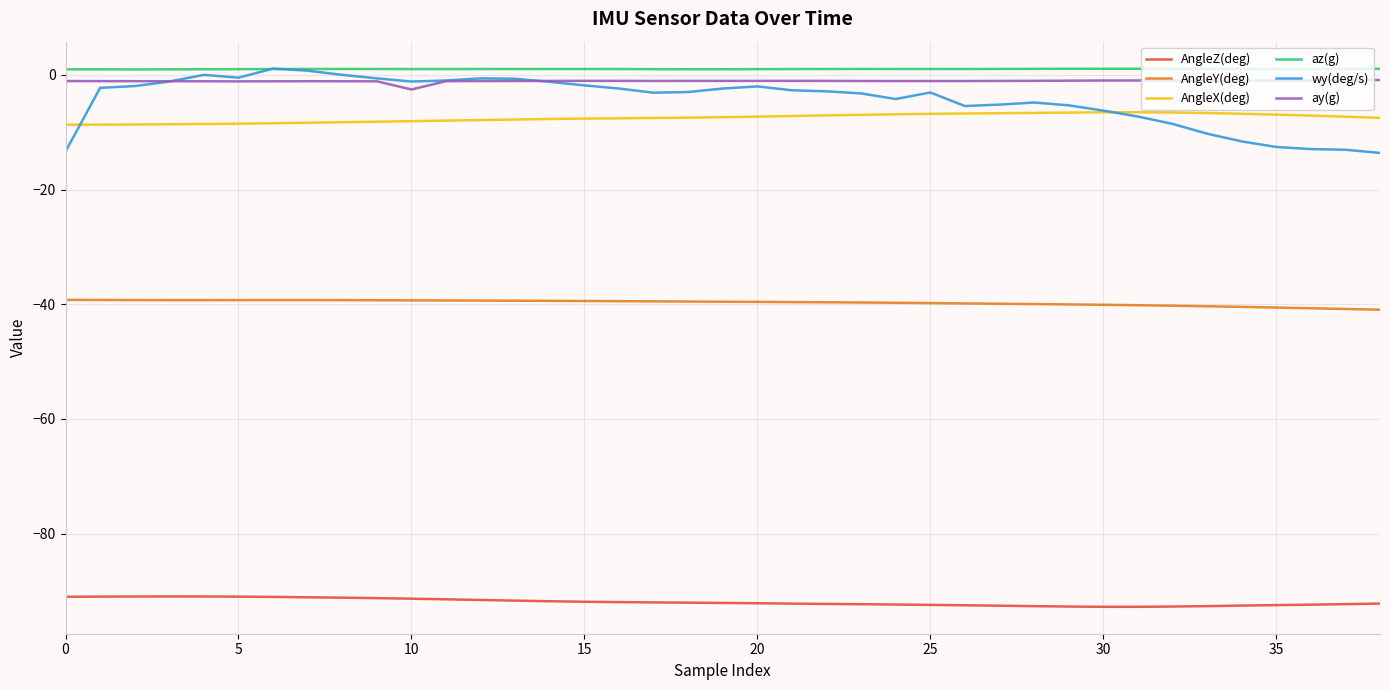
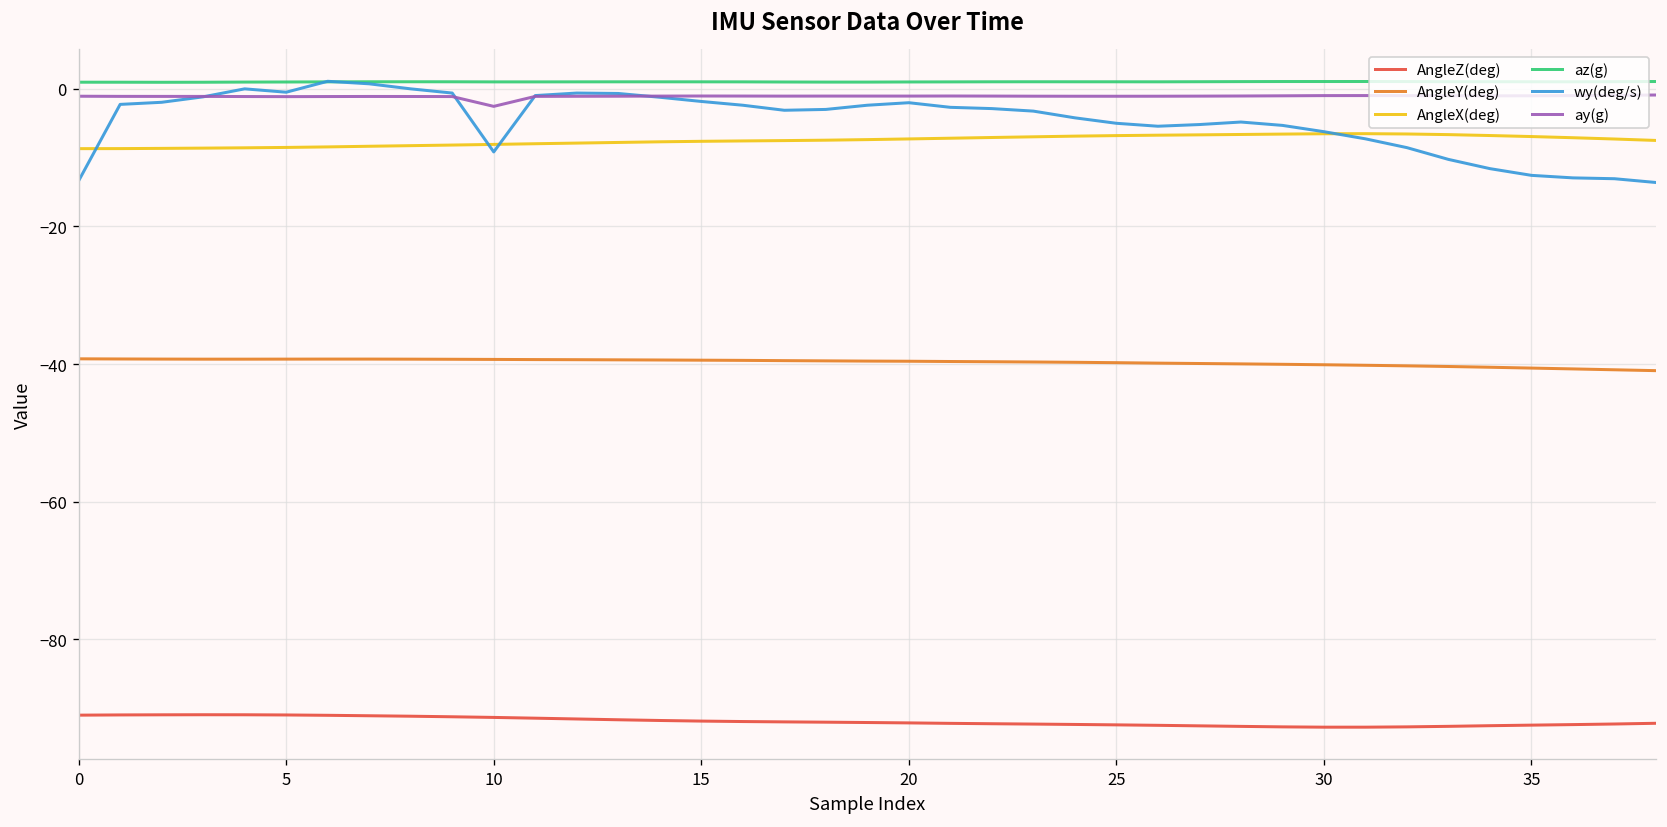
  {
    "AngleX(deg)": {
      "0": -9,
      "5": -9,
      "10": -8,
      "15": -8,
      "20": -7,
      "25": -7,
      "35": -7
    },
    "az(g)": {
      "0": 1,
      "5": 1,
      "10": 1,
      "15": 1,
      "20": 1,
      "25": 1,
      "30": 1
    },
    "wy(deg/s)": {
      "0": -13,
      "5": 0,
-     "10": -1,
+     "10": -9,
      "15": -2,
      "20": -2,
-     "25": -3,
+     "25": -5,
      "35": -13
    },
    "ay(g)": {
      "0": -1,
      "5": -1,
      "10": -3,
      "15": -1,
      "20": -1,
      "25": -1,
      "30": -1
    }
  }
